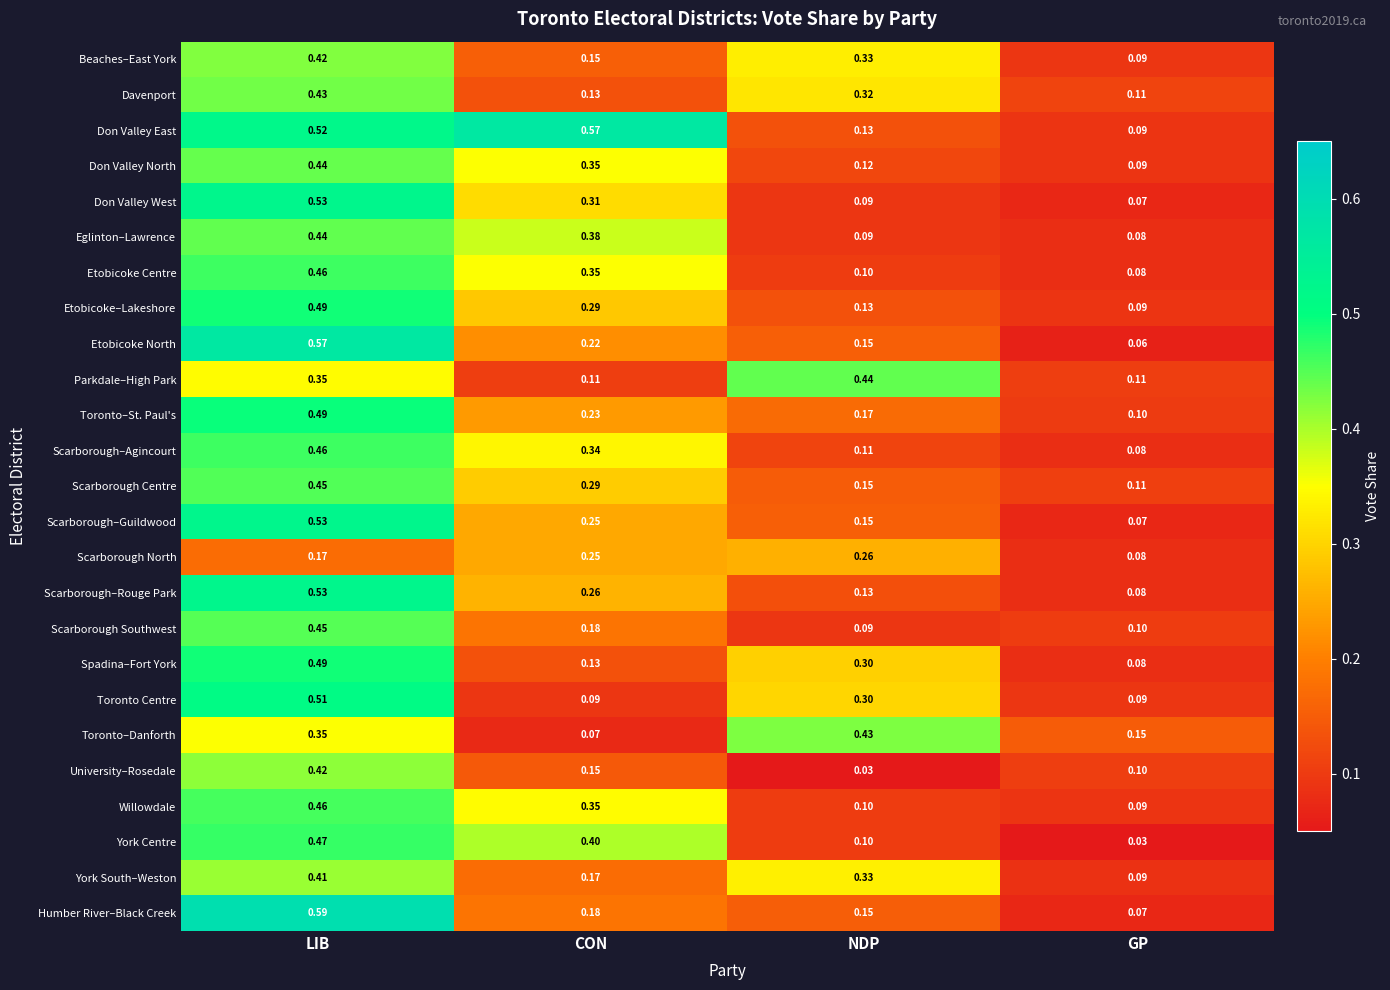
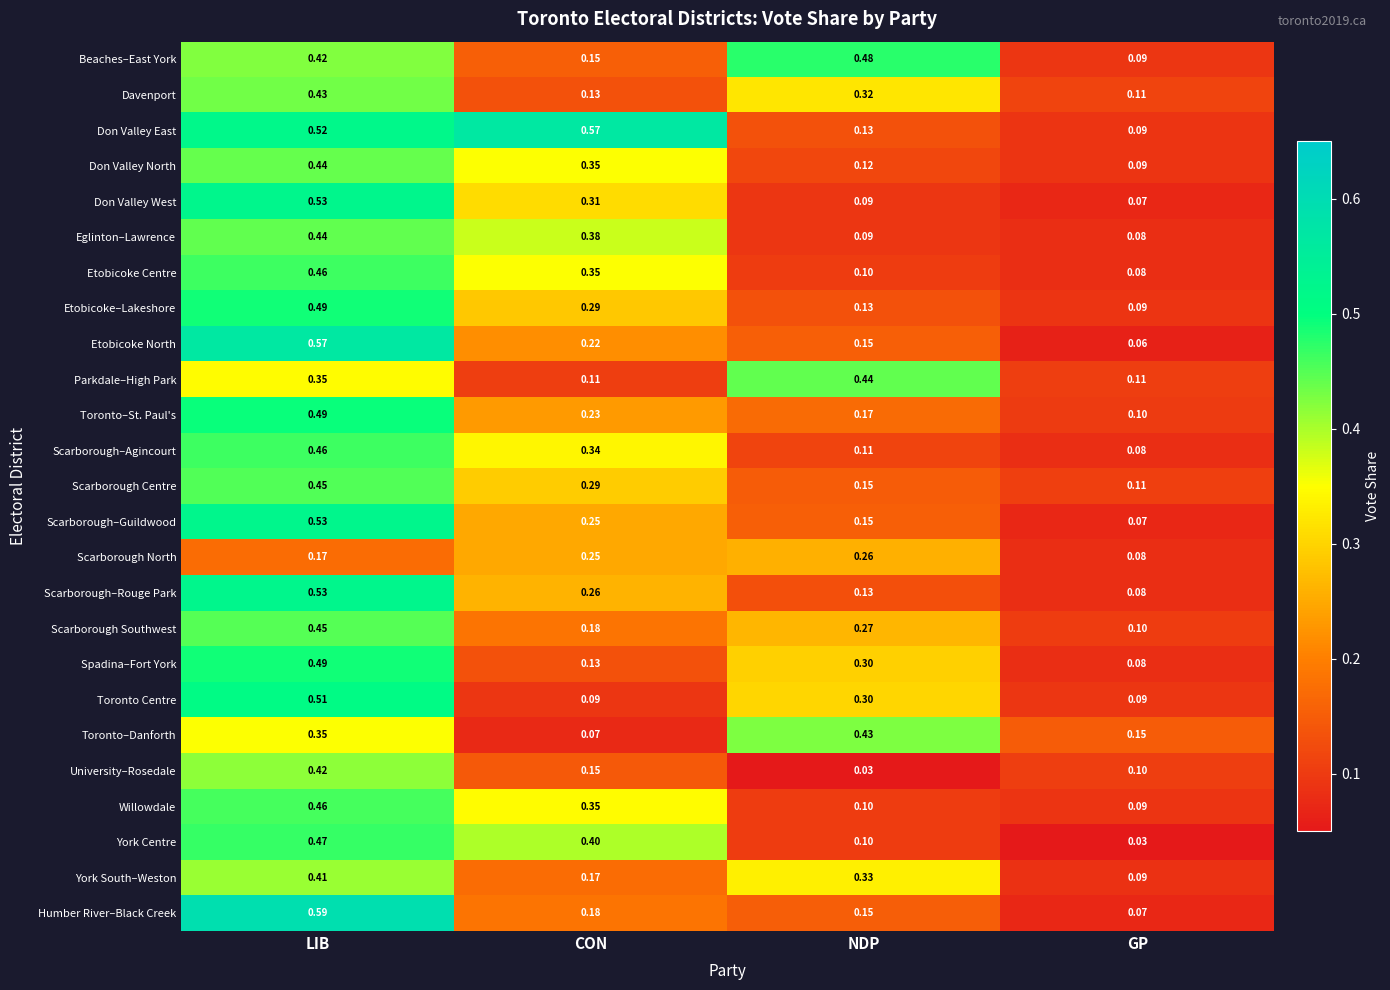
  {
    "Beaches–East York": {
      "LIB": 0.42,
      "CON": 0.15,
-     "NDP": 0.33,
+     "NDP": 0.48,
      "GP": 0.09
    },
    "Davenport": {
      "LIB": 0.43,
      "CON": 0.13,
      "NDP": 0.32,
      "GP": 0.11
    },
    "Don Valley East": {
      "LIB": 0.52,
      "CON": 0.57,
      "NDP": 0.13,
      "GP": 0.09
    },
    "Don Valley North": {
      "LIB": 0.44,
      "CON": 0.35,
      "NDP": 0.12,
      "GP": 0.09
    },
    "Don Valley West": {
      "LIB": 0.53,
      "CON": 0.31,
      "NDP": 0.09,
      "GP": 0.07
    },
    "Eglinton–Lawrence": {
      "LIB": 0.44,
      "CON": 0.38,
      "NDP": 0.09,
      "GP": 0.08
    },
    "Etobicoke Centre": {
      "LIB": 0.46,
      "CON": 0.35,
      "NDP": 0.10,
      "GP": 0.08
    },
    "Etobicoke–Lakeshore": {
      "LIB": 0.49,
      "CON": 0.29,
      "NDP": 0.13,
      "GP": 0.09
    },
    "Etobicoke North": {
      "LIB": 0.57,
      "CON": 0.22,
      "NDP": 0.15,
      "GP": 0.06
    },
    "Parkdale–High Park": {
      "LIB": 0.35,
      "CON": 0.11,
      "NDP": 0.44,
      "GP": 0.11
    },
    "Toronto–St. Paul's": {
      "LIB": 0.49,
      "CON": 0.23,
      "NDP": 0.17,
      "GP": 0.10
    },
    "Scarborough–Agincourt": {
      "LIB": 0.46,
      "CON": 0.34,
      "NDP": 0.11,
      "GP": 0.08
    },
    "Scarborough Centre": {
      "LIB": 0.45,
      "CON": 0.29,
      "NDP": 0.15,
      "GP": 0.11
    },
    "Scarborough–Guildwood": {
      "LIB": 0.53,
      "CON": 0.25,
      "NDP": 0.15,
      "GP": 0.07
    },
    "Scarborough North": {
      "LIB": 0.17,
      "CON": 0.25,
      "NDP": 0.26,
      "GP": 0.08
    },
    "Scarborough–Rouge Park": {
      "LIB": 0.53,
      "CON": 0.26,
      "NDP": 0.13,
      "GP": 0.08
    },
    "Scarborough Southwest": {
      "LIB": 0.45,
      "CON": 0.18,
-     "NDP": 0.09,
+     "NDP": 0.27,
      "GP": 0.10
    },
    "Spadina–Fort York": {
      "LIB": 0.49,
      "CON": 0.13,
      "NDP": 0.30,
      "GP": 0.08
    },
    "Toronto Centre": {
      "LIB": 0.51,
      "CON": 0.09,
      "NDP": 0.30,
      "GP": 0.09
    },
    "Toronto–Danforth": {
      "LIB": 0.35,
      "CON": 0.07,
      "NDP": 0.43,
      "GP": 0.15
    },
    "University–Rosedale": {
      "LIB": 0.42,
      "CON": 0.15,
      "NDP": 0.03,
      "GP": 0.10
    },
    "Willowdale": {
      "LIB": 0.46,
      "CON": 0.35,
      "NDP": 0.10,
      "GP": 0.09
    },
    "York Centre": {
      "LIB": 0.47,
      "CON": 0.40,
      "NDP": 0.10,
      "GP": 0.03
    },
    "York South–Weston": {
      "LIB": 0.41,
      "CON": 0.17,
      "NDP": 0.33,
      "GP": 0.09
    },
    "Humber River–Black Creek": {
      "LIB": 0.59,
      "CON": 0.18,
      "NDP": 0.15,
      "GP": 0.07
    }
  }
